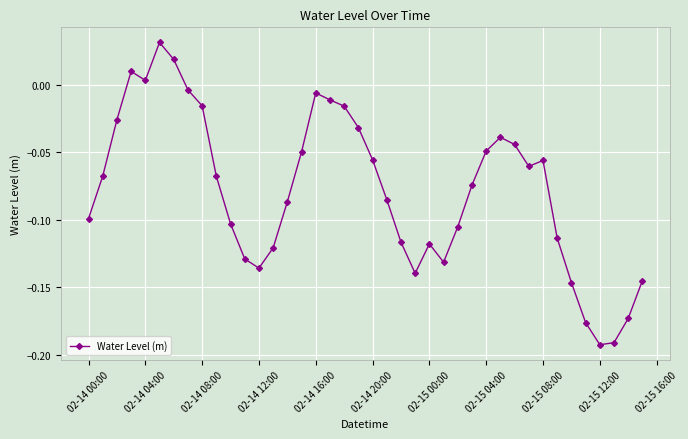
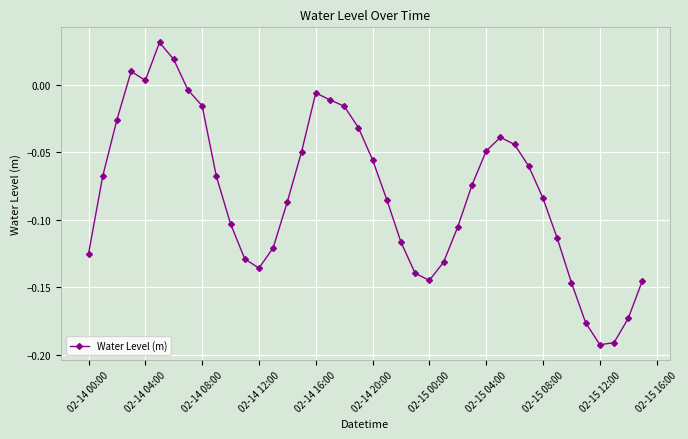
  {
-   "02-14 00:00": -0.099,
+   "02-14 00:00": -0.125,
    "02-14 04:00": 0.003,
    "02-14 08:00": -0.016,
    "02-14 12:00": -0.136,
    "02-14 16:00": -0.006,
    "02-14 20:00": -0.056,
-   "02-15 00:00": -0.118,
+   "02-15 00:00": -0.145,
    "02-15 04:00": -0.049,
-   "02-15 08:00": -0.056,
+   "02-15 08:00": -0.084,
    "02-15 12:00": -0.193
  }
